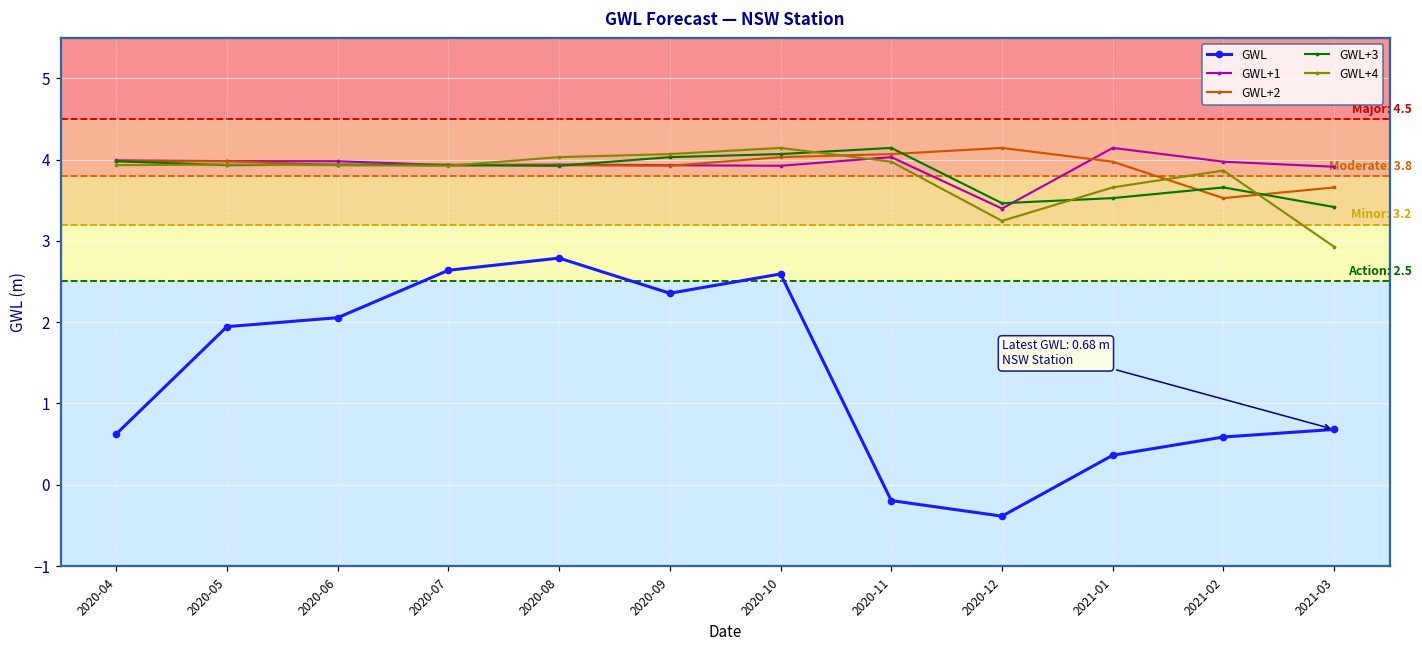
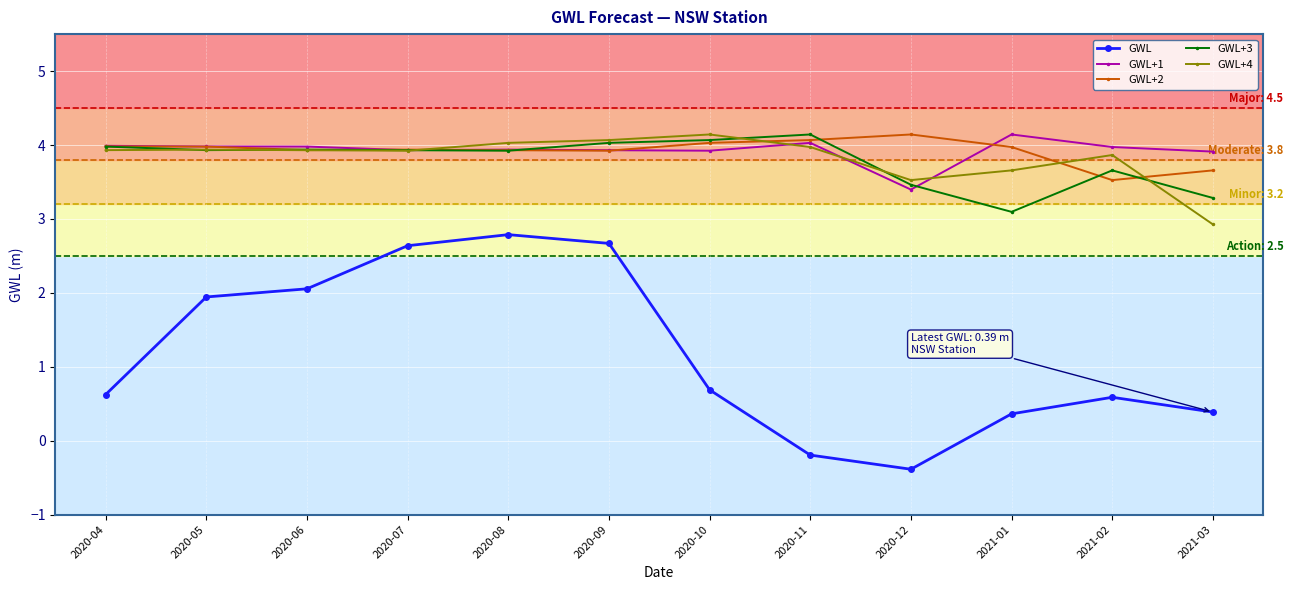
  {
    "GWL": {
-     "2020-09": 2.4,
-     "2020-10": 2.6,
-     "2021-03": 0.68
+     "2020-09": 2.7,
+     "2020-10": 0.7,
+     "2021-03": 0.39
    },
    "GWL+1": {
      "2020-06": 4.0,
      "2020-10": 3.9,
      "2020-11": 4.0,
      "2020-12": 3.4,
      "2021-01": 4.1,
      "2021-02": 4.0
    },
    "GWL+2": {
      "2020-10": 4.0,
      "2020-11": 4.1,
      "2020-12": 4.1,
      "2021-01": 4.0,
      "2021-02": 3.5,
      "2021-03": 3.7
    },
    "GWL+3": {
      "2020-09": 4.0,
      "2020-10": 4.1,
      "2020-11": 4.1,
      "2020-12": 3.5,
-     "2021-01": 3.5,
+     "2021-01": 3.1,
      "2021-02": 3.7,
-     "2021-03": 3.4
+     "2021-03": 3.3
    },
    "GWL+4": {
      "2020-04": 3.9,
      "2020-08": 4.0,
      "2020-09": 4.1,
      "2020-10": 4.1,
      "2020-11": 4.0,
-     "2020-12": 3.2,
+     "2020-12": 3.5,
      "2021-01": 3.7,
      "2021-02": 3.9
    }
  }
